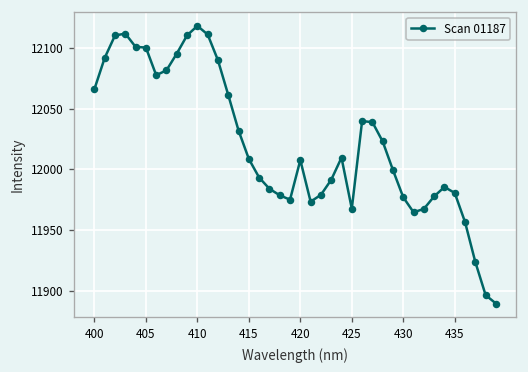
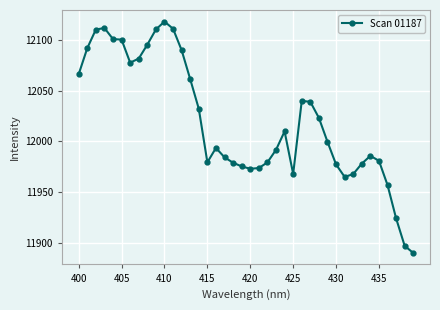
  {
    "400": 12066,
    "405": 12100,
    "410": 12118,
-   "415": 12009,
-   "420": 12008,
+   "415": 11979,
+   "420": 11973,
    "425": 11968,
    "430": 11977,
    "435": 11981
  }
